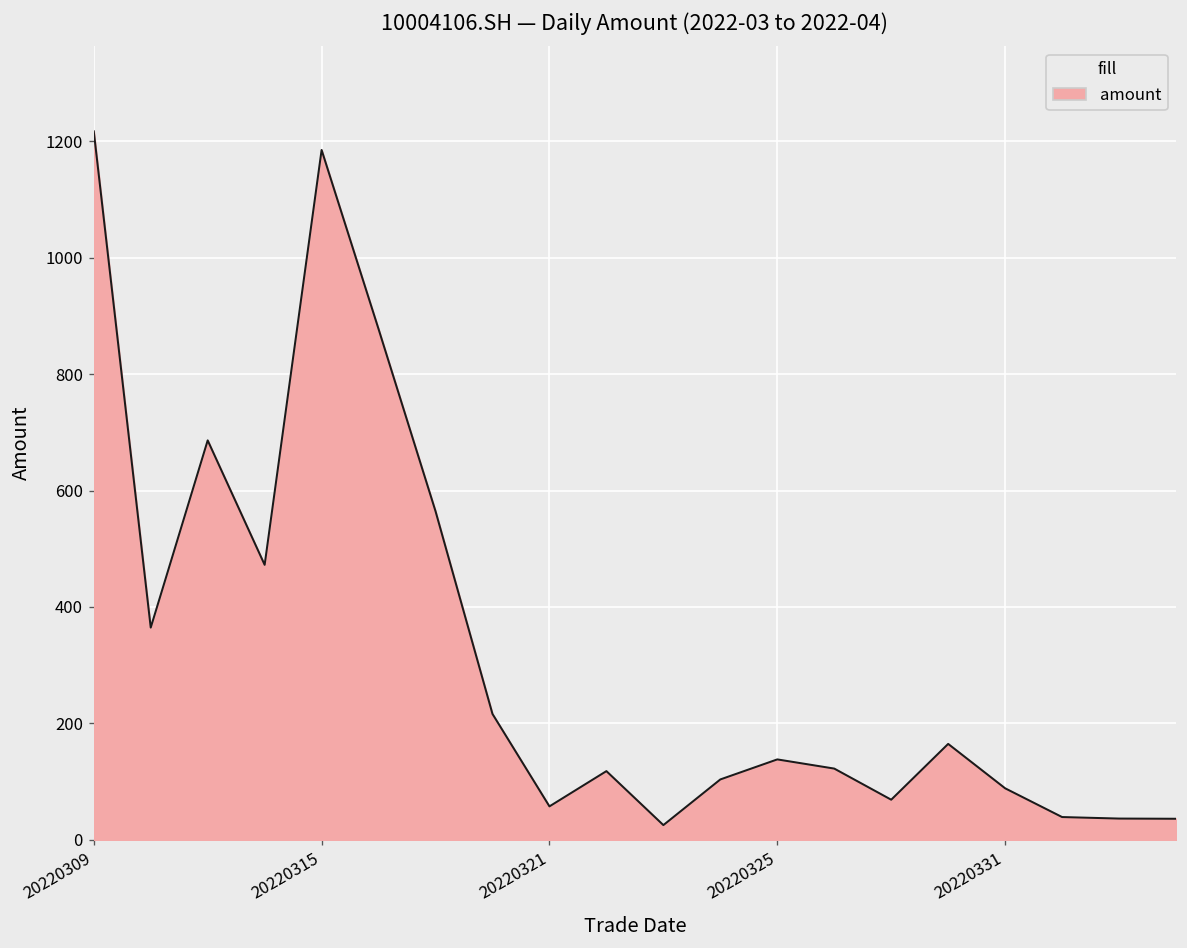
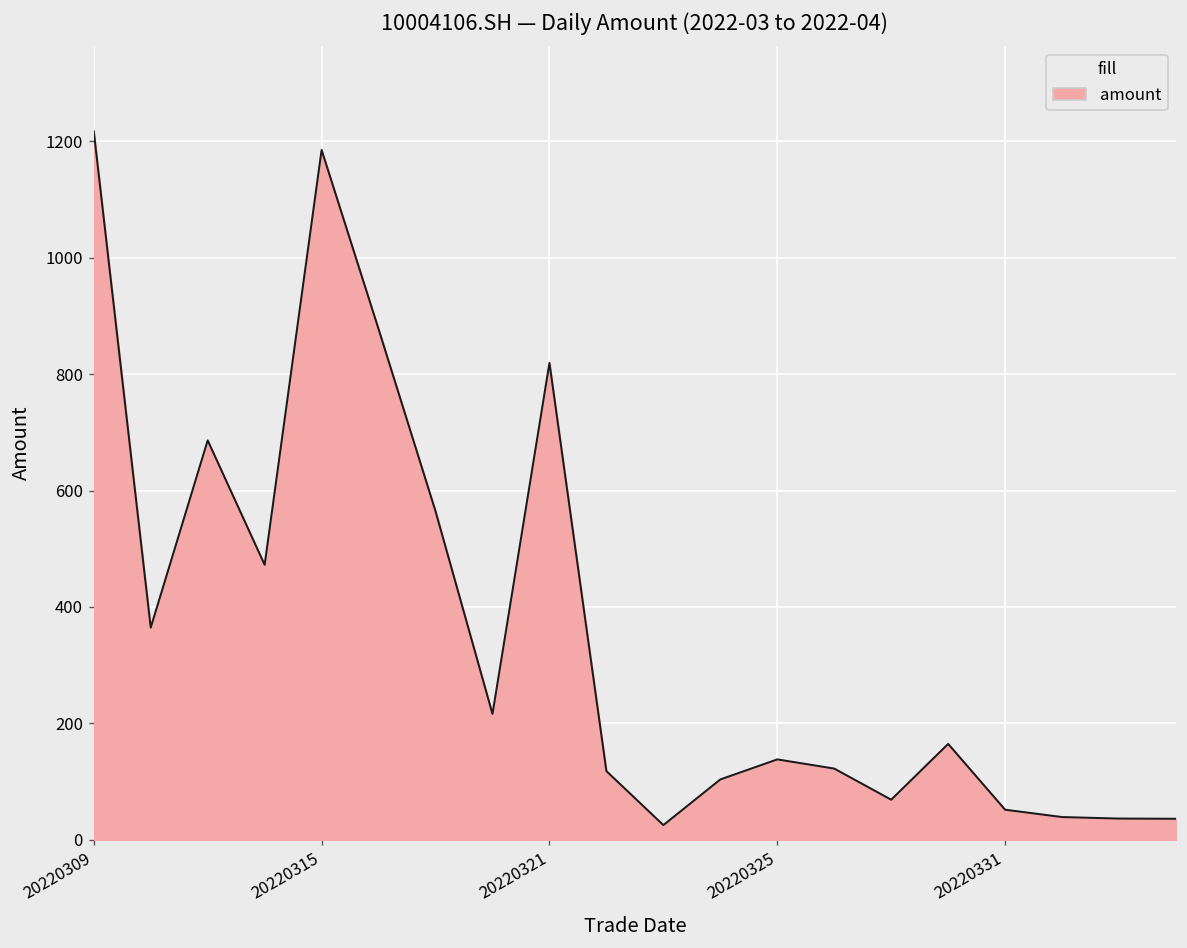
  {
    "20220309": 1220,
    "20220315": 1190,
-   "20220321": 60,
+   "20220321": 820,
    "20220325": 140,
-   "20220331": 90
+   "20220331": 50
  }
